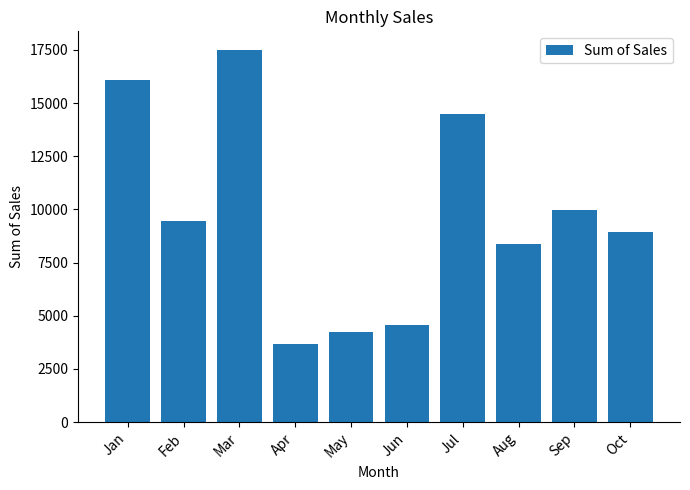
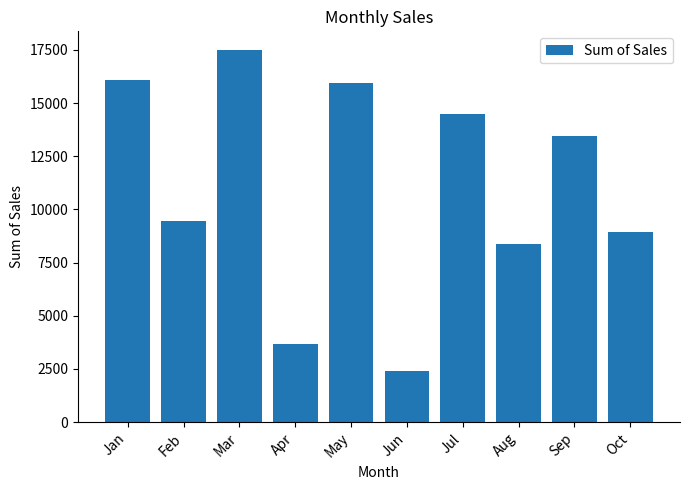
  {
    "Jan": 16100,
    "Feb": 9500,
    "Mar": 17500,
    "Apr": 3700,
-   "May": 4300,
-   "Jun": 4600,
+   "May": 15900,
+   "Jun": 2400,
    "Jul": 14500,
    "Aug": 8400,
-   "Sep": 10000,
+   "Sep": 13500,
    "Oct": 9000
  }
